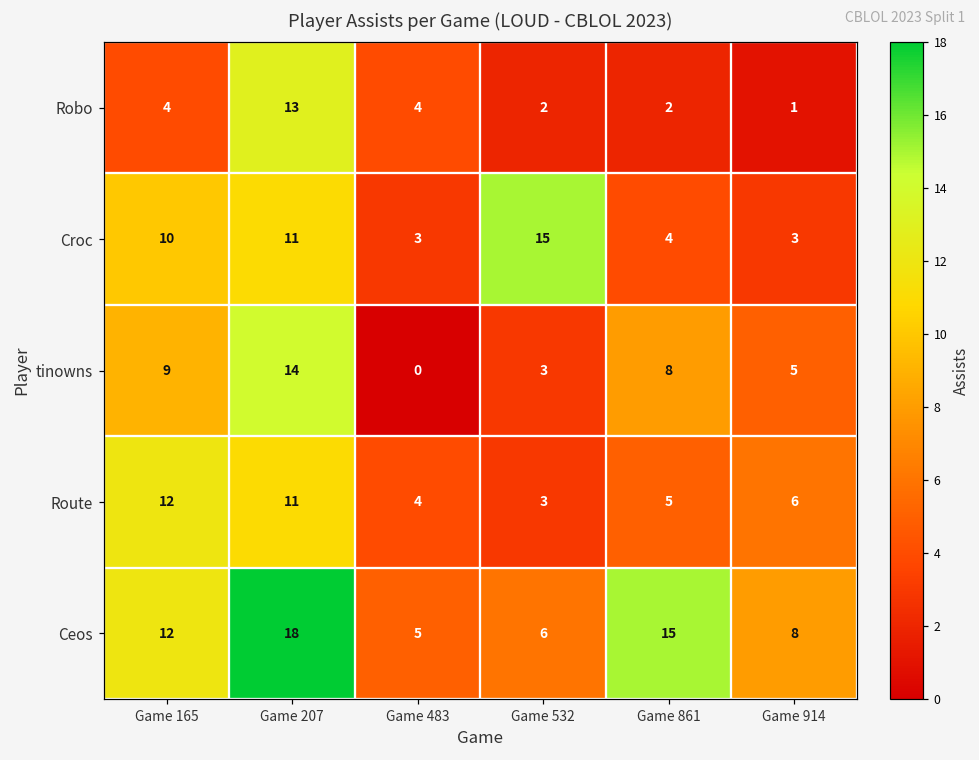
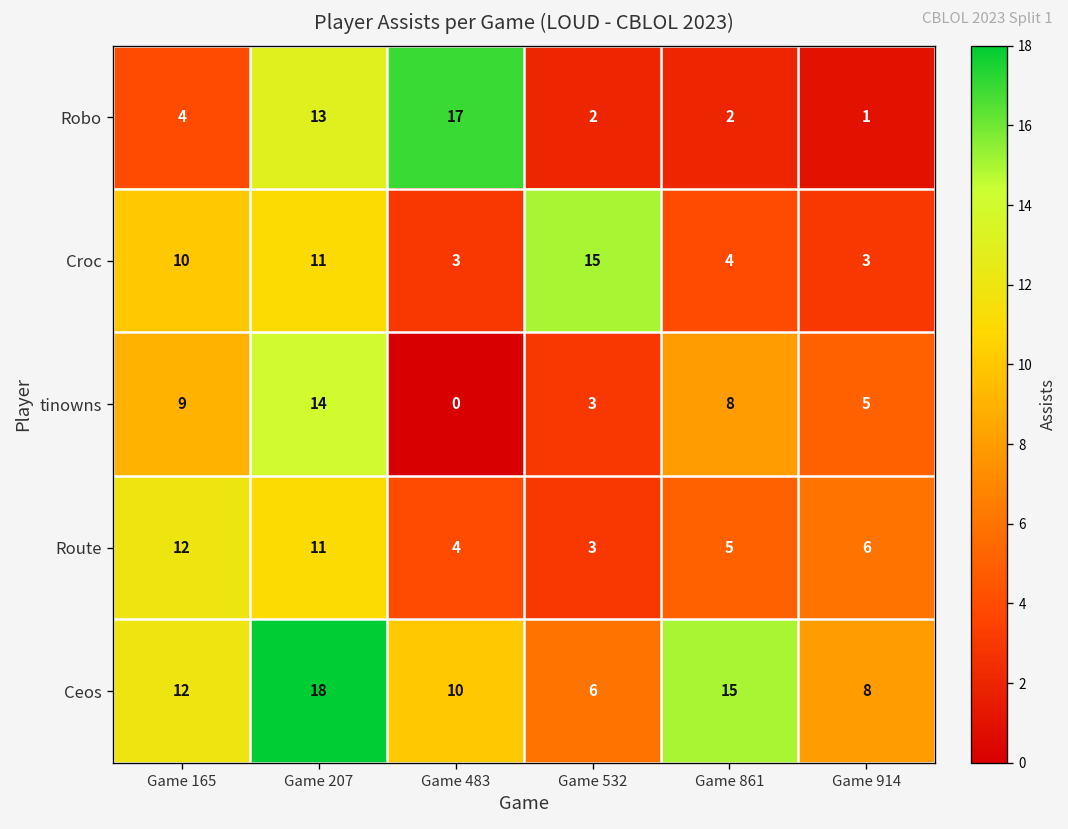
  {
    "Robo": {
      "Game 165": 4,
      "Game 207": 13,
-     "Game 483": 4,
+     "Game 483": 17,
      "Game 532": 2,
      "Game 861": 2,
      "Game 914": 1
    },
    "Croc": {
      "Game 165": 10,
      "Game 207": 11,
      "Game 483": 3,
      "Game 532": 15,
      "Game 861": 4,
      "Game 914": 3
    },
    "tinowns": {
      "Game 165": 9,
      "Game 207": 14,
      "Game 483": 0,
      "Game 532": 3,
      "Game 861": 8,
      "Game 914": 5
    },
    "Route": {
      "Game 165": 12,
      "Game 207": 11,
      "Game 483": 4,
      "Game 532": 3,
      "Game 861": 5,
      "Game 914": 6
    },
    "Ceos": {
      "Game 165": 12,
      "Game 207": 18,
-     "Game 483": 5,
+     "Game 483": 10,
      "Game 532": 6,
      "Game 861": 15,
      "Game 914": 8
    }
  }
